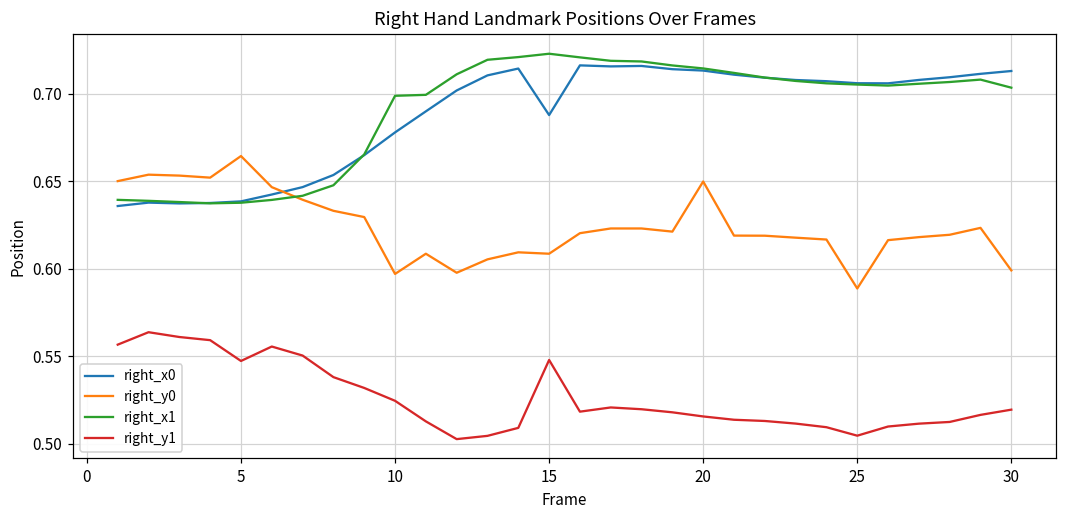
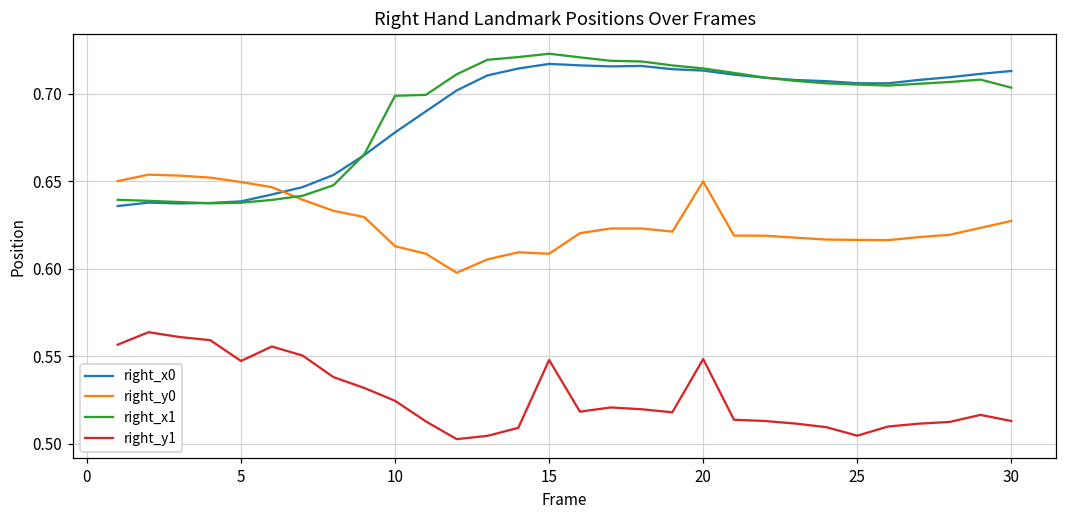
  {
    "right_x0": {
      "10": 0.678,
-     "15": 0.688,
+     "15": 0.717,
      "30": 0.713
    },
    "right_y0": {
-     "5": 0.664,
-     "10": 0.597,
+     "5": 0.650,
+     "10": 0.613,
      "15": 0.609,
      "20": 0.650,
-     "25": 0.589,
-     "30": 0.599
+     "25": 0.617,
+     "30": 0.627
    },
    "right_x1": {
      "10": 0.699,
      "15": 0.723,
      "30": 0.704
    },
    "right_y1": {
      "5": 0.547,
      "10": 0.525,
      "15": 0.548,
-     "20": 0.516,
+     "20": 0.549,
      "25": 0.505,
-     "30": 0.520
+     "30": 0.513
    }
  }
